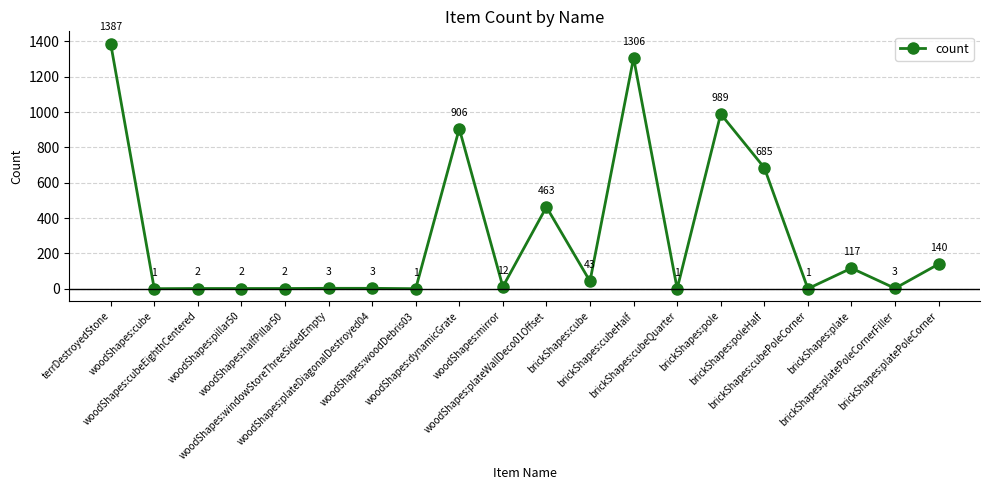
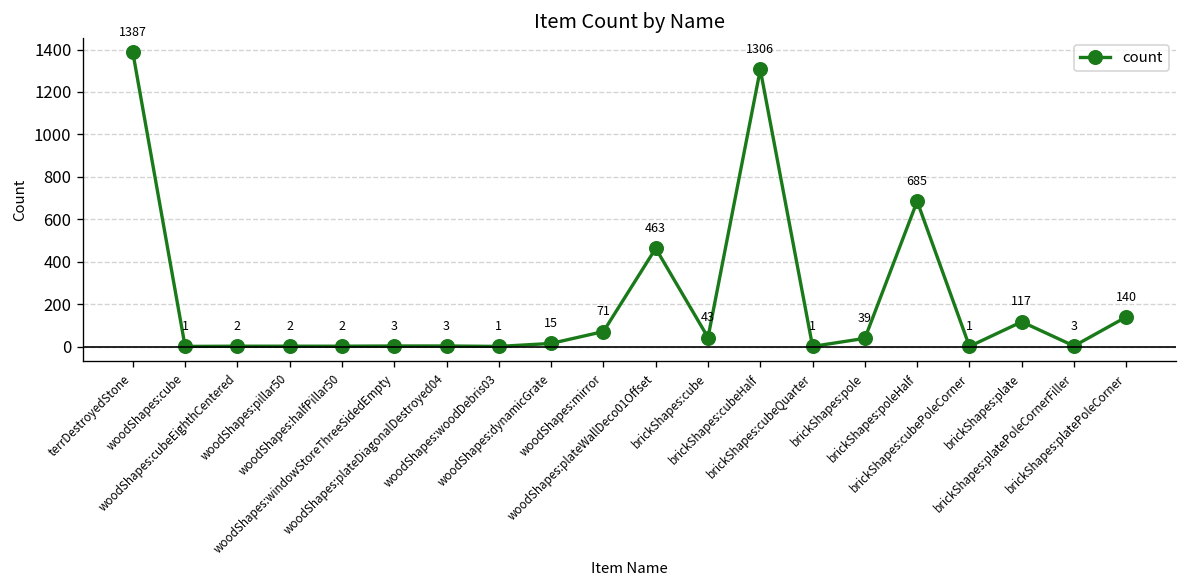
  {
    "terrDestroyedStone": 1387,
    "woodShapes:cube": 1,
    "woodShapes:cubeEighthCentered": 2,
    "woodShapes:pillar50": 2,
    "woodShapes:halfPillar50": 2,
    "woodShapes:windowStoreThreeSidedEmpty": 3,
    "woodShapes:plateDiagonalDestroyed04": 3,
    "woodShapes:woodDebris03": 1,
-   "woodShapes:dynamicGrate": 906,
-   "woodShapes:mirror": 12,
+   "woodShapes:dynamicGrate": 15,
+   "woodShapes:mirror": 71,
    "woodShapes:plateWallDeco01Offset": 463,
    "brickShapes:cube": 43,
    "brickShapes:cubeHalf": 1306,
    "brickShapes:cubeQuarter": 1,
-   "brickShapes:pole": 989,
+   "brickShapes:pole": 39,
    "brickShapes:poleHalf": 685,
    "brickShapes:cubePoleCorner": 1,
    "brickShapes:plate": 117,
    "brickShapes:platePoleCornerFiller": 3,
    "brickShapes:platePoleCorner": 140
  }
